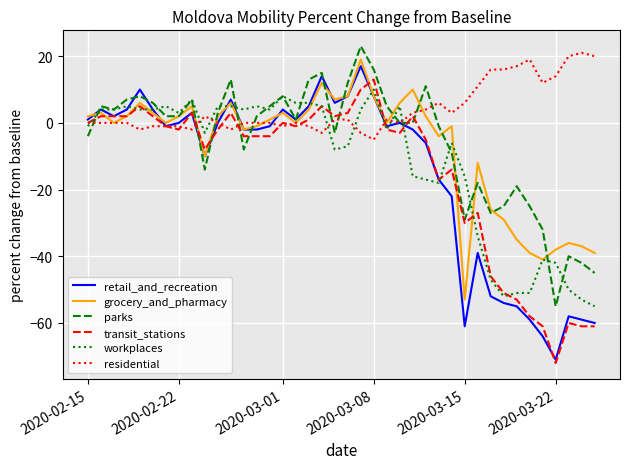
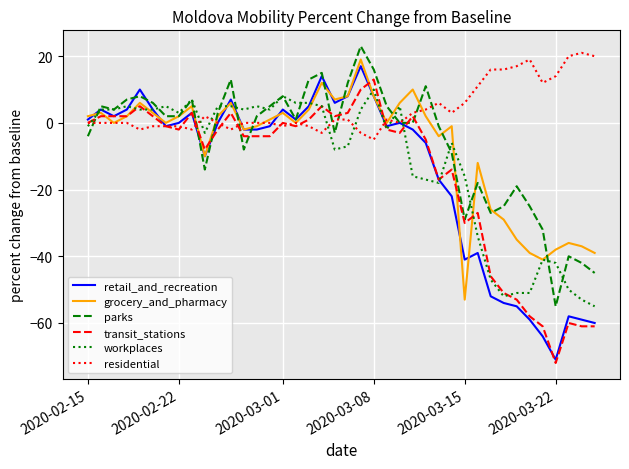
  {
    "retail_and_recreation": {
      "2020-02-15": 1,
      "2020-02-22": 0,
      "2020-03-01": 4,
-     "2020-03-15": -61,
+     "2020-03-15": -41,
      "2020-03-22": -71
    },
    "grocery_and_pharmacy": {
      "2020-02-15": 2,
      "2020-03-01": 3,
      "2020-03-15": -53,
      "2020-03-22": -38
    }
  }
